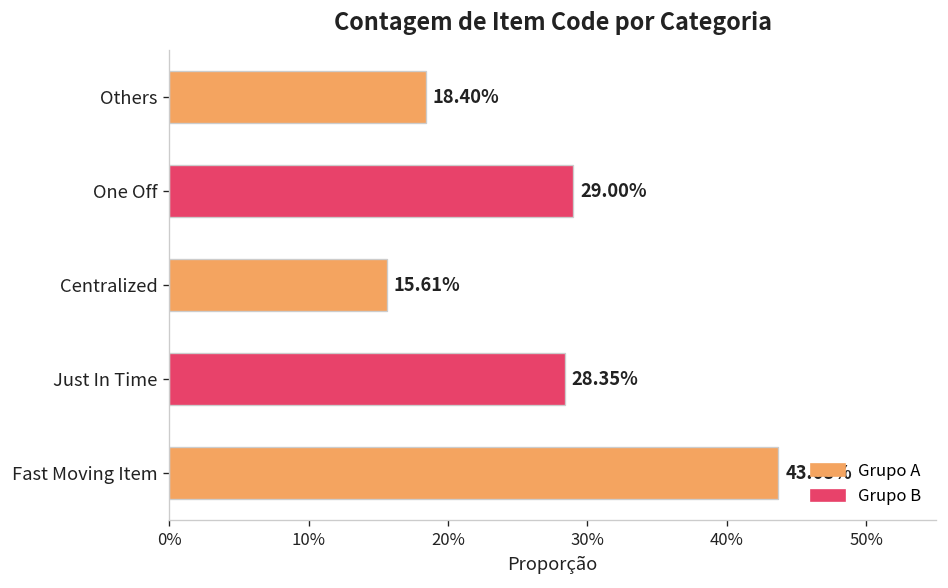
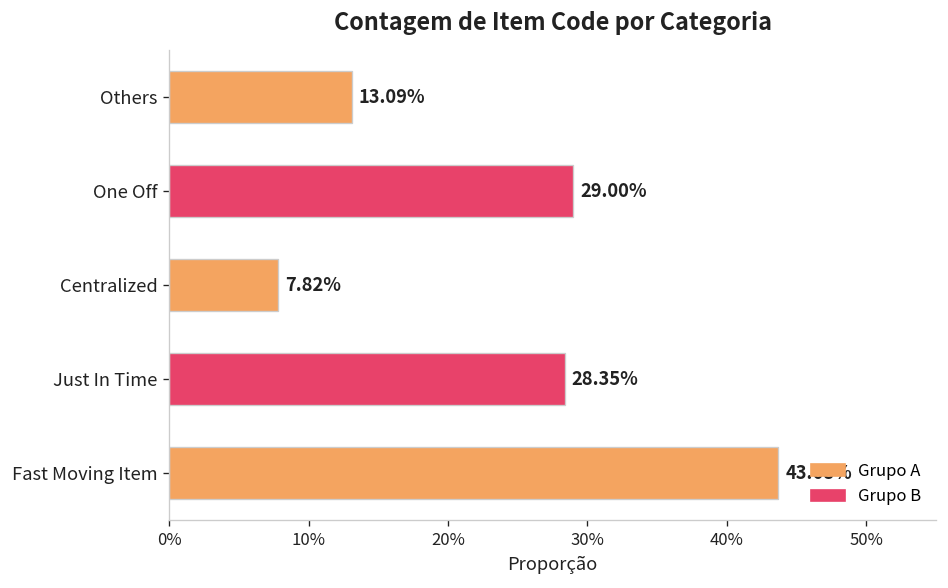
  {
-   "Others": "18.40%",
+   "Others": "13.09%",
    "One Off": "29.00%",
-   "Centralized": "15.61%",
+   "Centralized": "7.82%",
    "Just In Time": "28.35%",
    "Fast Moving Item": "43.68%"
  }
